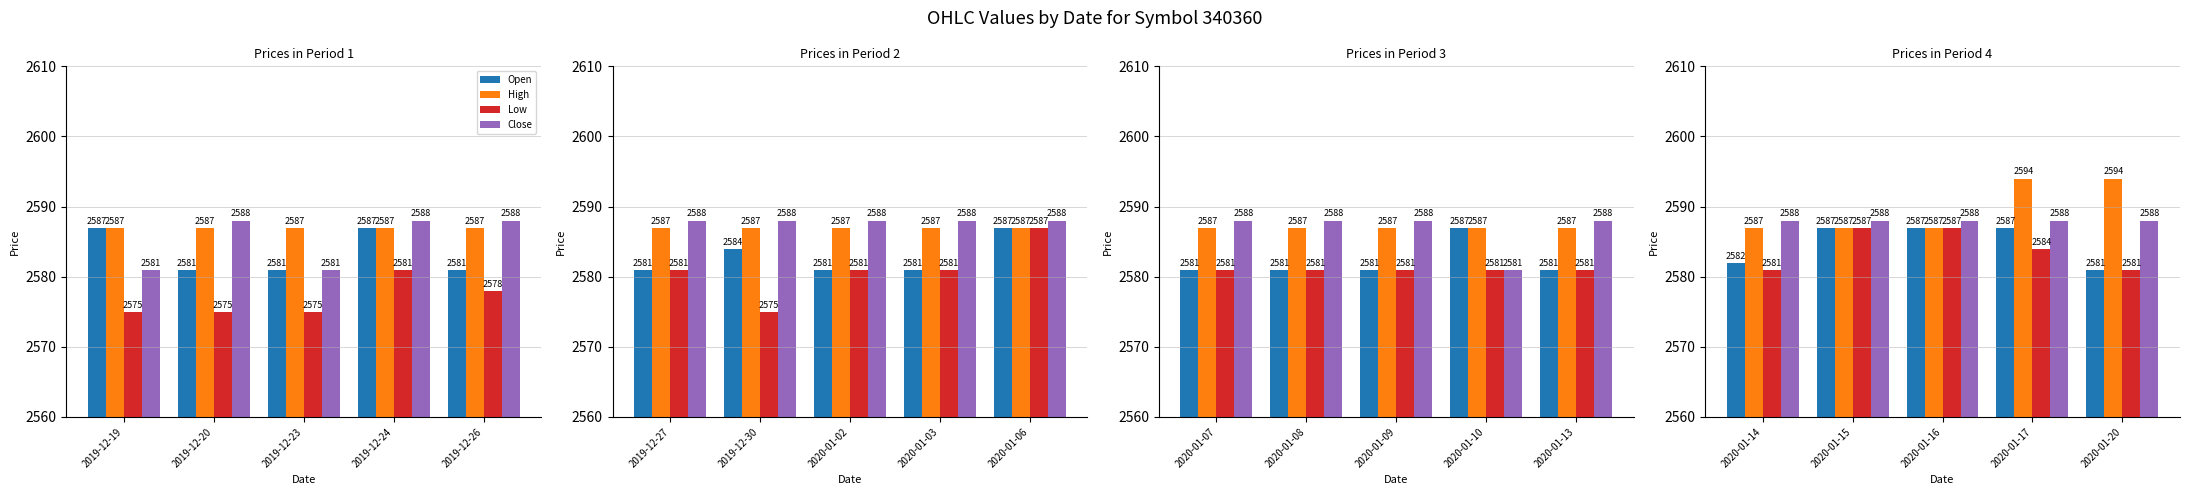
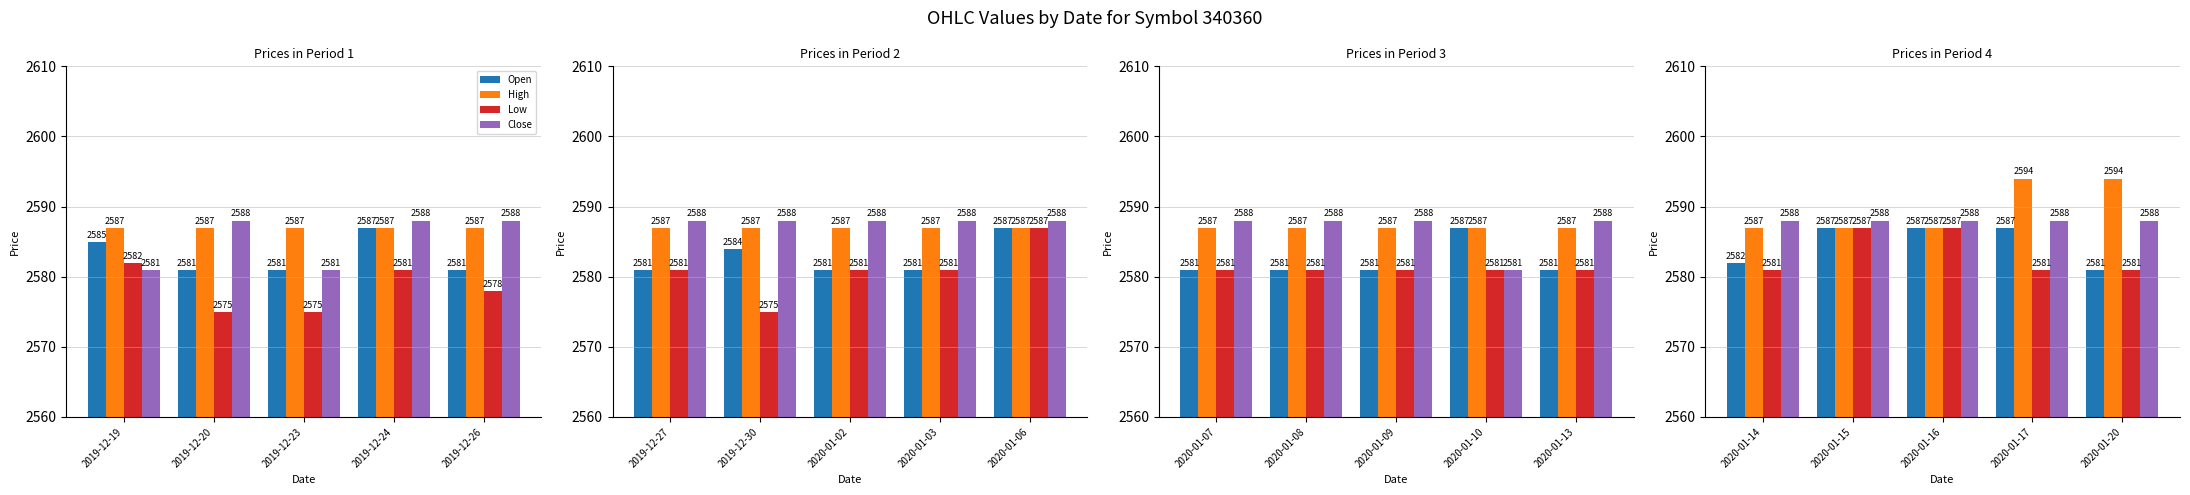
  {
    "Prices in Period 1": {
      "Open": {
-       "2019-12-19": 2587,
+       "2019-12-19": 2585,
        "2019-12-20": 2581,
        "2019-12-23": 2581,
        "2019-12-24": 2587,
        "2019-12-26": 2581
      },
      "High": {
        "2019-12-19": 2587,
        "2019-12-20": 2587,
        "2019-12-23": 2587,
        "2019-12-24": 2587,
        "2019-12-26": 2587
      },
      "Low": {
-       "2019-12-19": 2575,
+       "2019-12-19": 2582,
        "2019-12-20": 2575,
        "2019-12-23": 2575,
        "2019-12-24": 2581,
        "2019-12-26": 2578
      },
      "Close": {
        "2019-12-19": 2581,
        "2019-12-20": 2588,
        "2019-12-23": 2581,
        "2019-12-24": 2588,
        "2019-12-26": 2588
      }
    },
    "Prices in Period 2": {
      "Open": {
        "2019-12-27": 2581,
        "2019-12-30": 2584,
        "2020-01-02": 2581,
        "2020-01-03": 2581,
        "2020-01-06": 2587
      },
      "High": {
        "2019-12-27": 2587,
        "2019-12-30": 2587,
        "2020-01-02": 2587,
        "2020-01-03": 2587,
        "2020-01-06": 2587
      },
      "Low": {
        "2019-12-27": 2581,
        "2019-12-30": 2575,
        "2020-01-02": 2581,
        "2020-01-03": 2581,
        "2020-01-06": 2587
      },
      "Close": {
        "2019-12-27": 2588,
        "2019-12-30": 2588,
        "2020-01-02": 2588,
        "2020-01-03": 2588,
        "2020-01-06": 2588
      }
    },
    "Prices in Period 3": {
      "Open": {
        "2020-01-07": 2581,
        "2020-01-08": 2581,
        "2020-01-09": 2581,
        "2020-01-10": 2587,
        "2020-01-13": 2581
      },
      "High": {
        "2020-01-07": 2587,
        "2020-01-08": 2587,
        "2020-01-09": 2587,
        "2020-01-10": 2587,
        "2020-01-13": 2587
      },
      "Low": {
        "2020-01-07": 2581,
        "2020-01-08": 2581,
        "2020-01-09": 2581,
        "2020-01-10": 2581,
        "2020-01-13": 2581
      },
      "Close": {
        "2020-01-07": 2588,
        "2020-01-08": 2588,
        "2020-01-09": 2588,
        "2020-01-10": 2581,
        "2020-01-13": 2588
      }
    },
    "Prices in Period 4": {
      "Open": {
        "2020-01-14": 2582,
        "2020-01-15": 2587,
        "2020-01-16": 2587,
        "2020-01-17": 2587,
        "2020-01-20": 2581
      },
      "High": {
        "2020-01-14": 2587,
        "2020-01-15": 2587,
        "2020-01-16": 2587,
        "2020-01-17": 2594,
        "2020-01-20": 2594
      },
      "Low": {
        "2020-01-14": 2581,
        "2020-01-15": 2587,
        "2020-01-16": 2587,
-       "2020-01-17": 2584,
+       "2020-01-17": 2581,
        "2020-01-20": 2581
      },
      "Close": {
        "2020-01-14": 2588,
        "2020-01-15": 2588,
        "2020-01-16": 2588,
        "2020-01-17": 2588,
        "2020-01-20": 2588
      }
    }
  }
